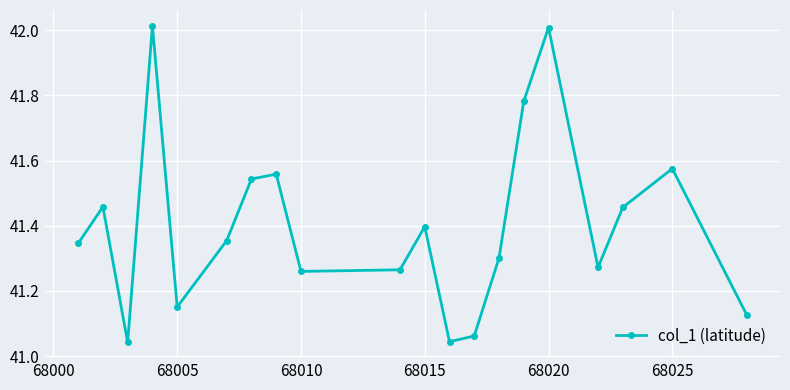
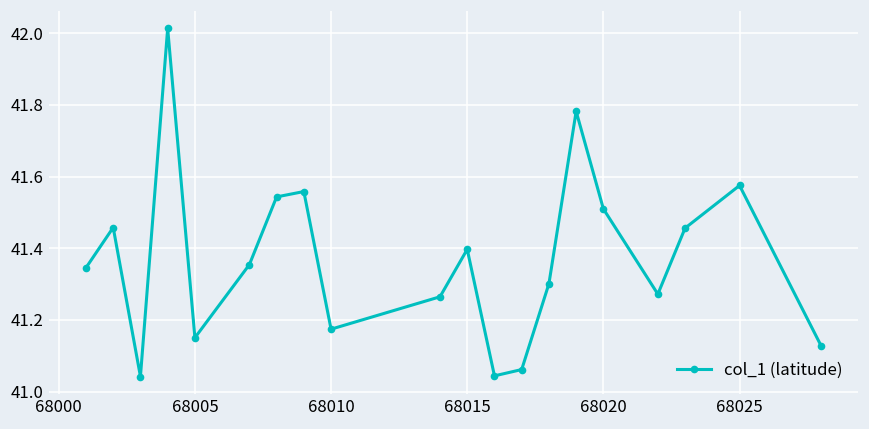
  {
    "68005": 41.15,
-   "68010": 41.26,
+   "68010": 41.17,
    "68015": 41.40,
-   "68020": 42.01,
+   "68020": 41.51,
    "68025": 41.58
  }
